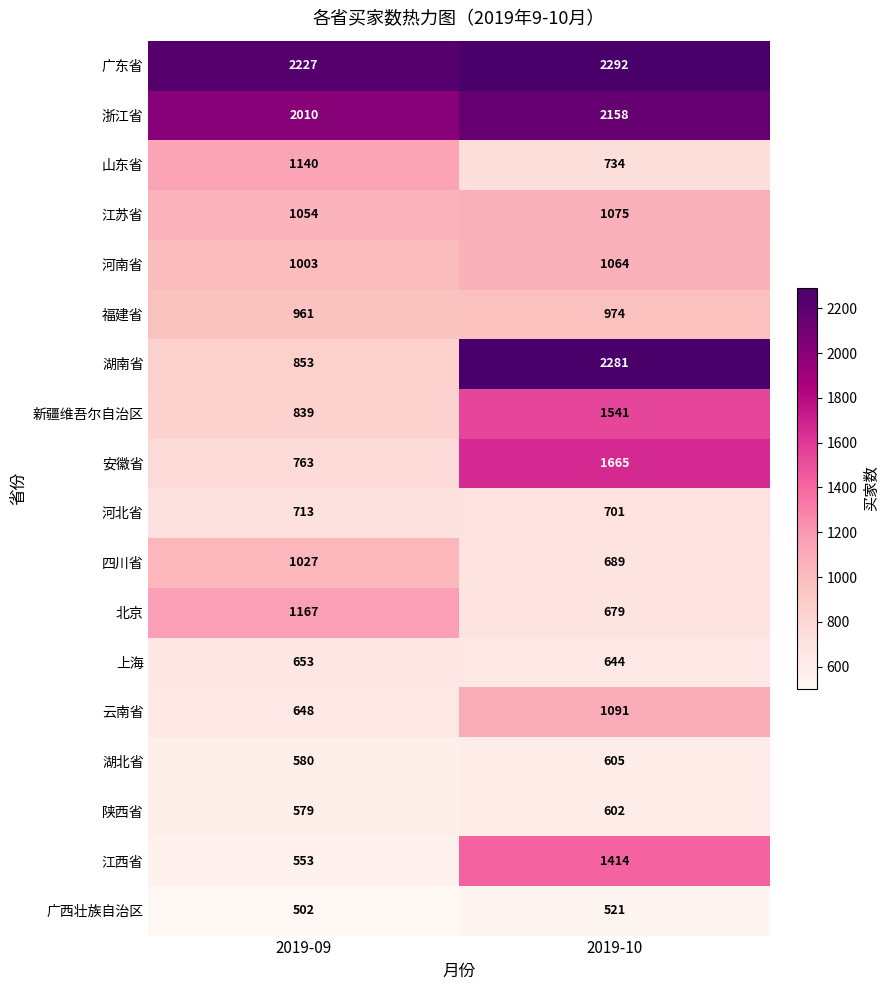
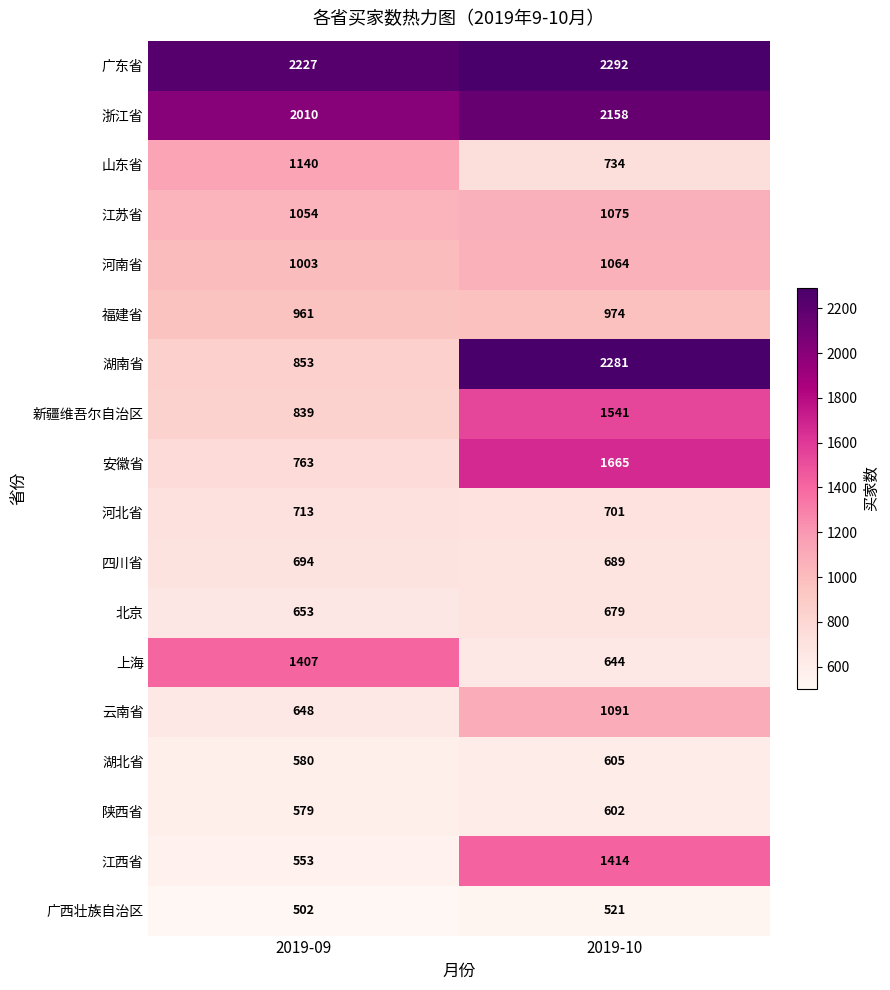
  {
    "广东省": {
      "2019-09": 2227,
      "2019-10": 2292
    },
    "浙江省": {
      "2019-09": 2010,
      "2019-10": 2158
    },
    "山东省": {
      "2019-09": 1140,
      "2019-10": 734
    },
    "江苏省": {
      "2019-09": 1054,
      "2019-10": 1075
    },
    "河南省": {
      "2019-09": 1003,
      "2019-10": 1064
    },
    "福建省": {
      "2019-09": 961,
      "2019-10": 974
    },
    "湖南省": {
      "2019-09": 853,
      "2019-10": 2281
    },
    "新疆维吾尔自治区": {
      "2019-09": 839,
      "2019-10": 1541
    },
    "安徽省": {
      "2019-09": 763,
      "2019-10": 1665
    },
    "河北省": {
      "2019-09": 713,
      "2019-10": 701
    },
    "四川省": {
-     "2019-09": 1027,
+     "2019-09": 694,
      "2019-10": 689
    },
    "北京": {
-     "2019-09": 1167,
+     "2019-09": 653,
      "2019-10": 679
    },
    "上海": {
-     "2019-09": 653,
+     "2019-09": 1407,
      "2019-10": 644
    },
    "云南省": {
      "2019-09": 648,
      "2019-10": 1091
    },
    "湖北省": {
      "2019-09": 580,
      "2019-10": 605
    },
    "陕西省": {
      "2019-09": 579,
      "2019-10": 602
    },
    "江西省": {
      "2019-09": 553,
      "2019-10": 1414
    },
    "广西壮族自治区": {
      "2019-09": 502,
      "2019-10": 521
    }
  }
